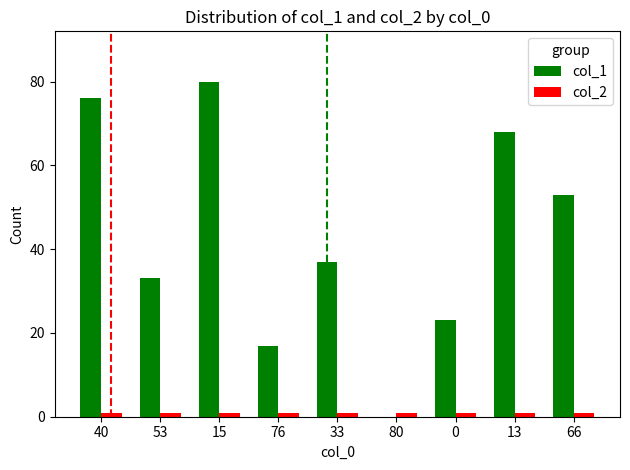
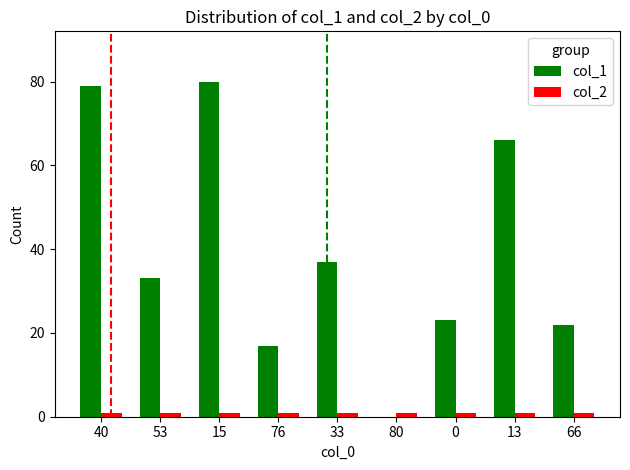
  {
    "col_1": {
-     "40": 76,
+     "40": 79,
      "53": 33,
      "15": 80,
      "76": 17,
      "33": 37,
      "80": 0,
      "0": 23,
-     "13": 68,
-     "66": 53
+     "13": 66,
+     "66": 22
    },
    "col_2": {
      "40": 1,
      "53": 1,
      "15": 1,
      "76": 1,
      "33": 1,
      "80": 1,
      "0": 1,
      "13": 1,
      "66": 1
    }
  }
